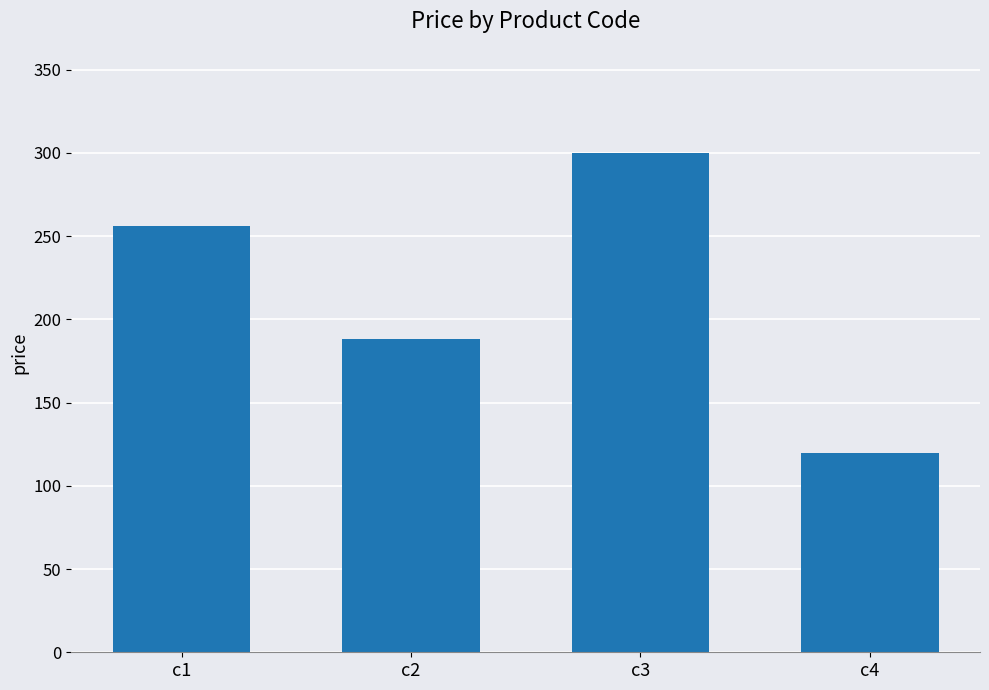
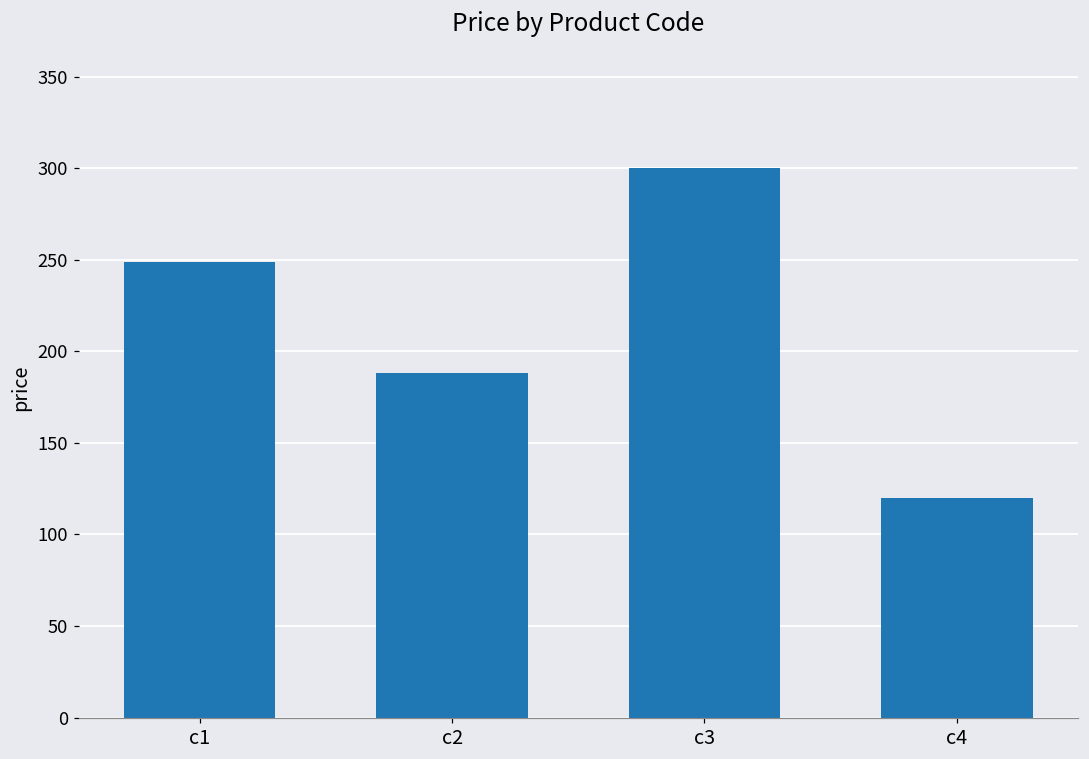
  {
-   "c1": 256,
+   "c1": 249,
    "c2": 188,
    "c3": 300,
    "c4": 120
  }
